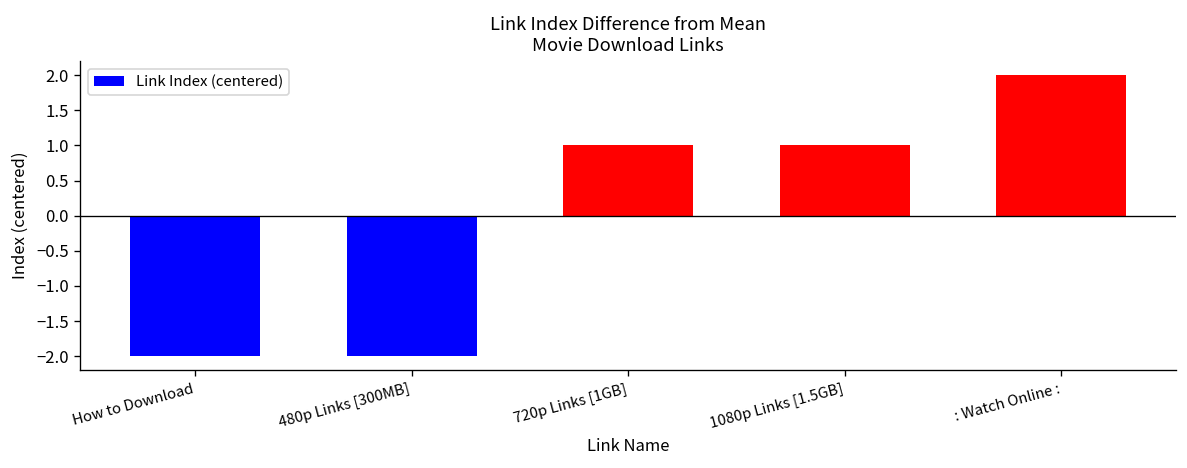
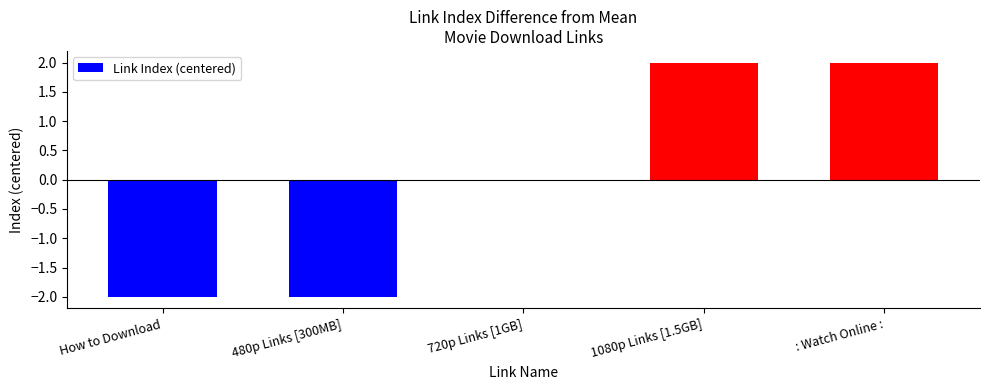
  {
    "How to Download": -2.0,
    "480p Links [300MB]": -2.0,
-   "720p Links [1GB]": 1.0,
-   "1080p Links [1.5GB]": 1.0,
+   "720p Links [1GB]": 0.0,
+   "1080p Links [1.5GB]": 2.0,
    ": Watch Online :": 2.0
  }
